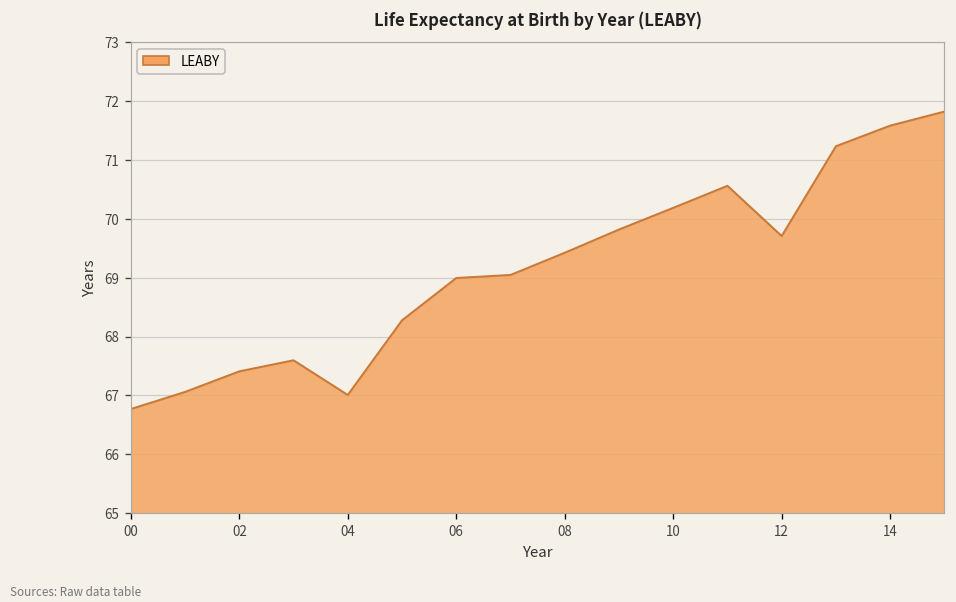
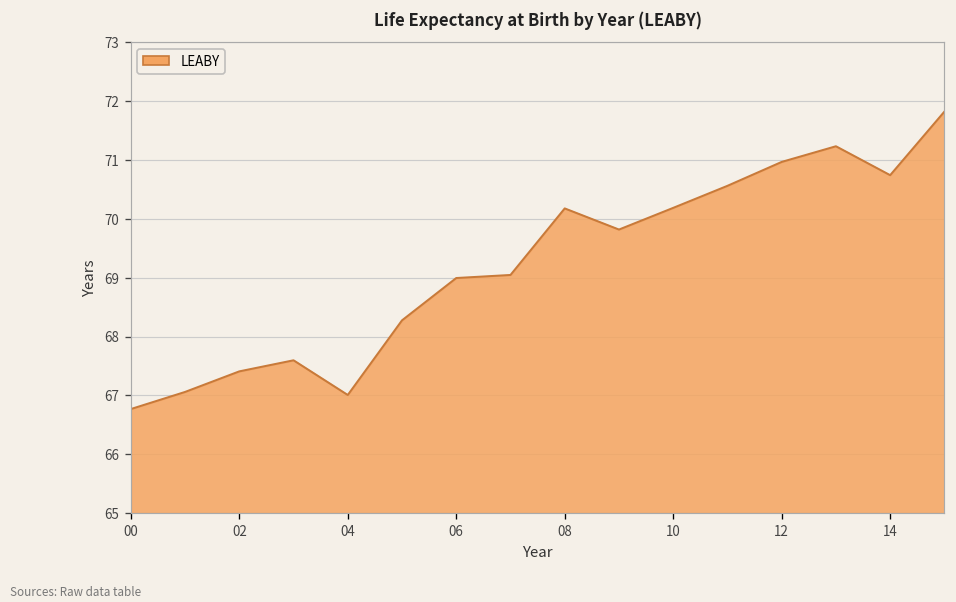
  {
    "00": 66.8,
    "02": 67.4,
    "04": 67.0,
    "06": 69.0,
-   "08": 69.4,
+   "08": 70.2,
    "10": 70.2,
-   "12": 69.7,
-   "14": 71.6
+   "12": 71.0,
+   "14": 70.7
  }
